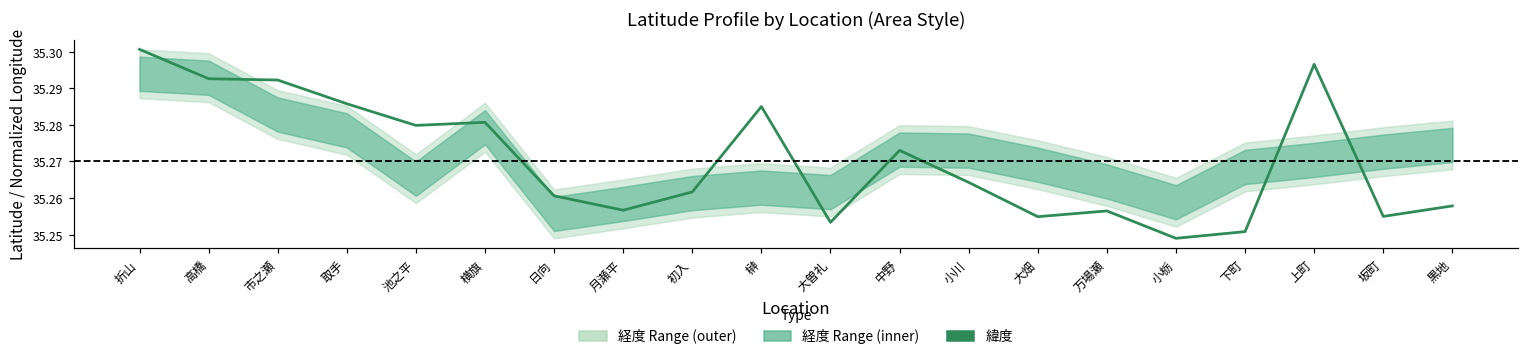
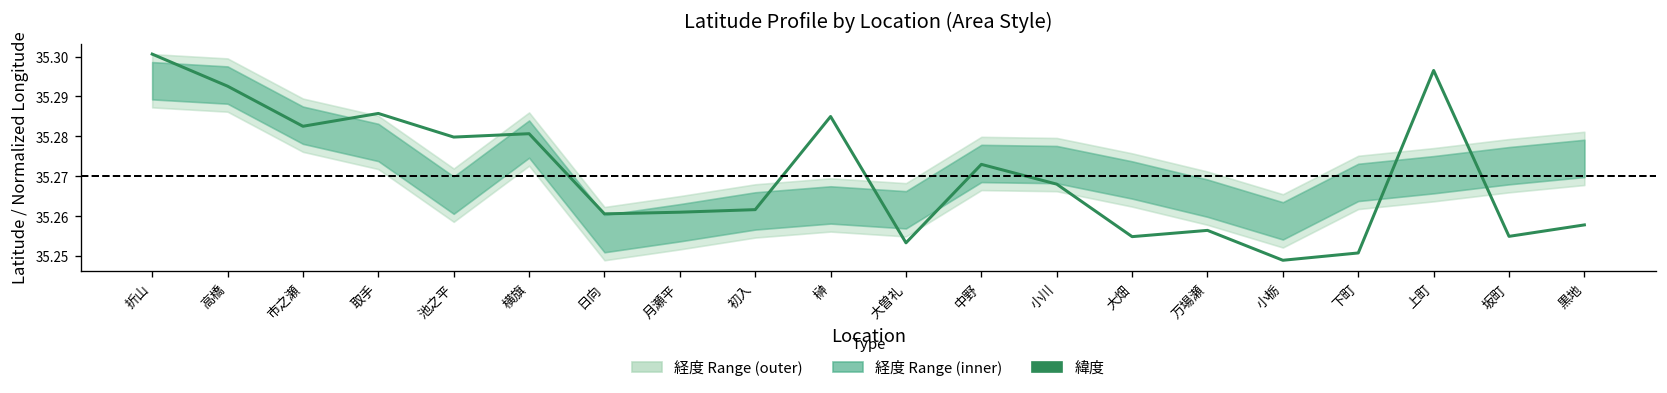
  {
    "緯度": {
      "高橋": 35.293,
-     "市之瀬": 35.292,
+     "市之瀬": 35.283,
      "池之平": 35.280,
      "横旗": 35.281,
-     "月瀬平": 35.257,
+     "月瀬平": 35.261,
      "初入": 35.262,
      "榊": 35.285,
      "大曽礼": 35.253,
      "中野": 35.273,
-     "小川": 35.264,
+     "小川": 35.268,
      "大畑": 35.255,
      "万場瀬": 35.256,
      "小栃": 35.249,
      "下町": 35.251,
      "上町": 35.297,
      "坂町": 35.255,
      "黒地": 35.258
    }
  }
